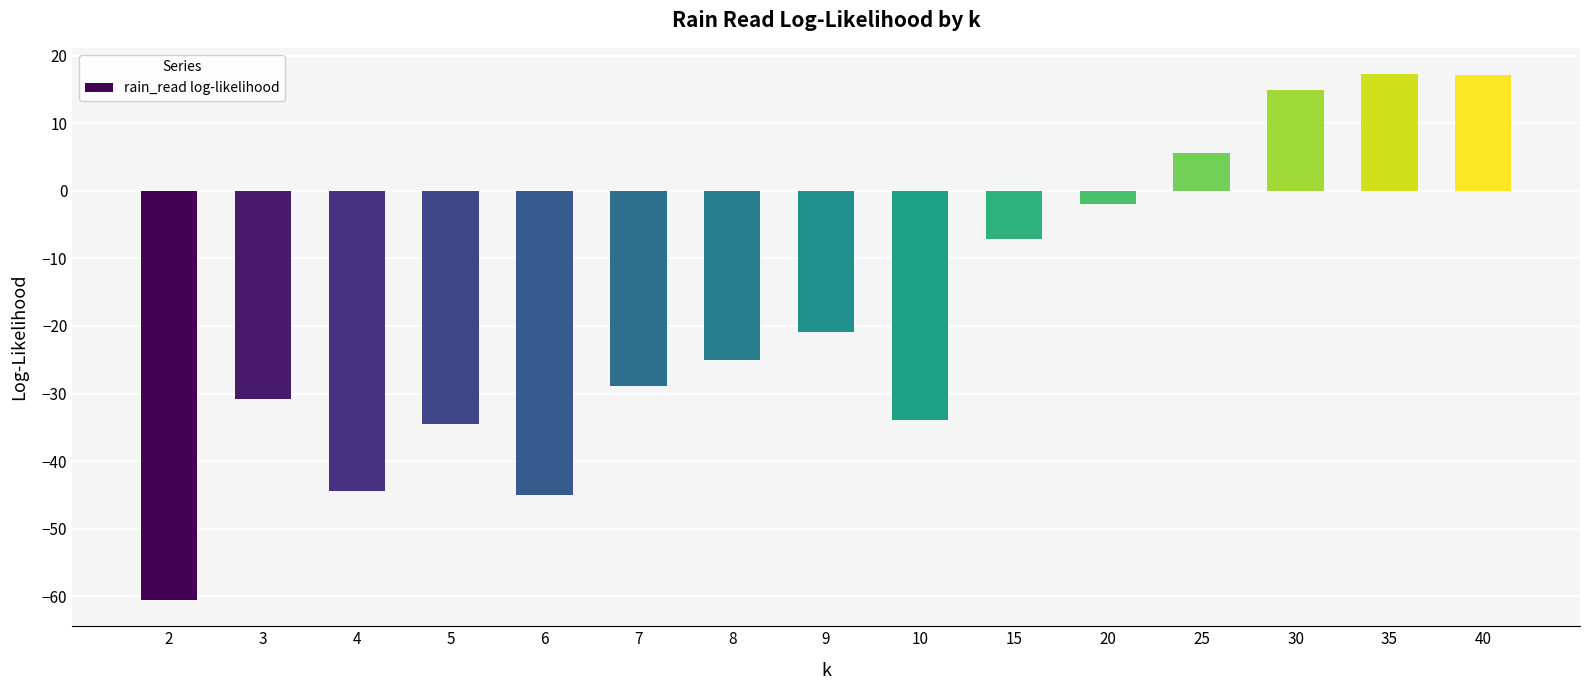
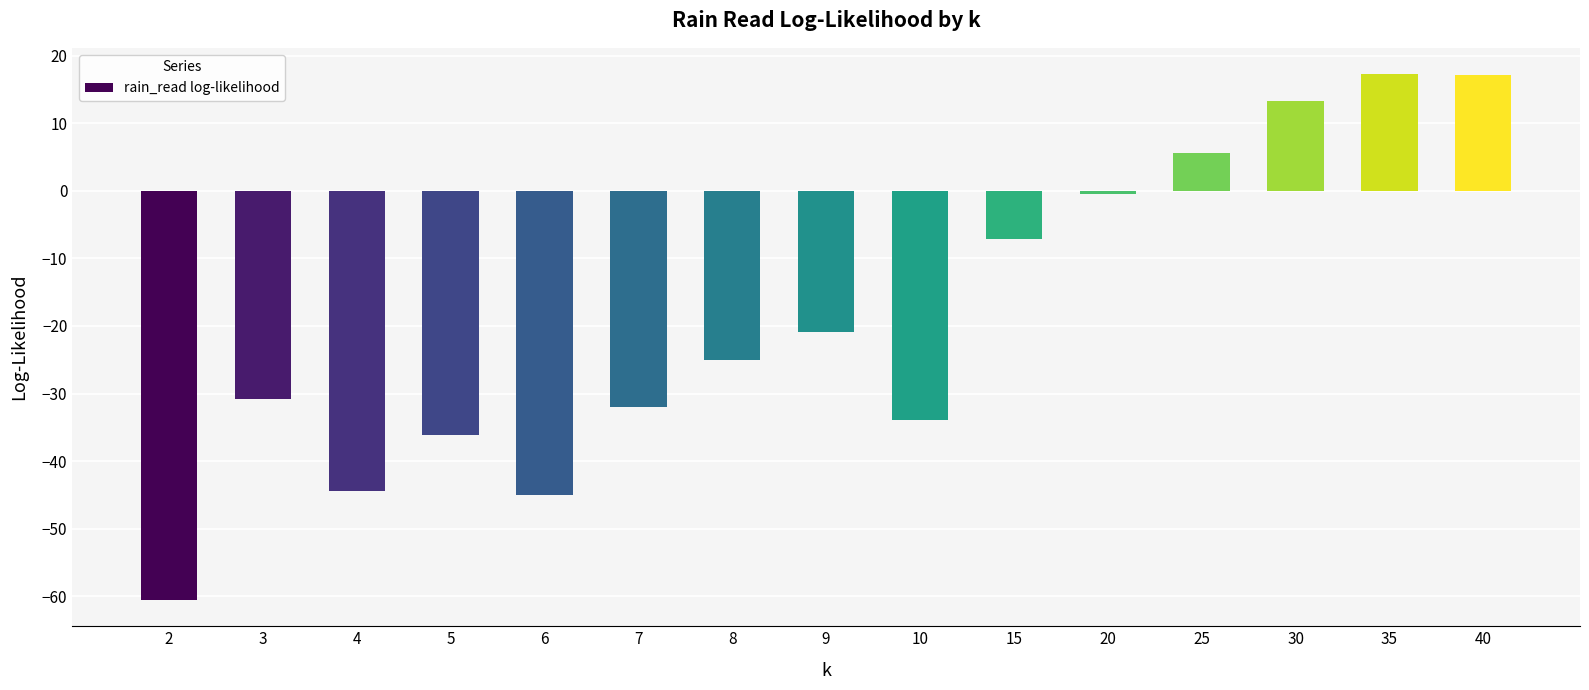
  {
    "2": -61,
    "3": -31,
    "4": -44,
-   "5": -34,
+   "5": -36,
    "6": -45,
-   "7": -29,
+   "7": -32,
    "8": -25,
    "9": -21,
    "10": -34,
    "15": -7,
-   "20": -2,
+   "20": -1,
    "25": 6,
-   "30": 15,
+   "30": 13,
    "35": 17,
    "40": 17
  }
